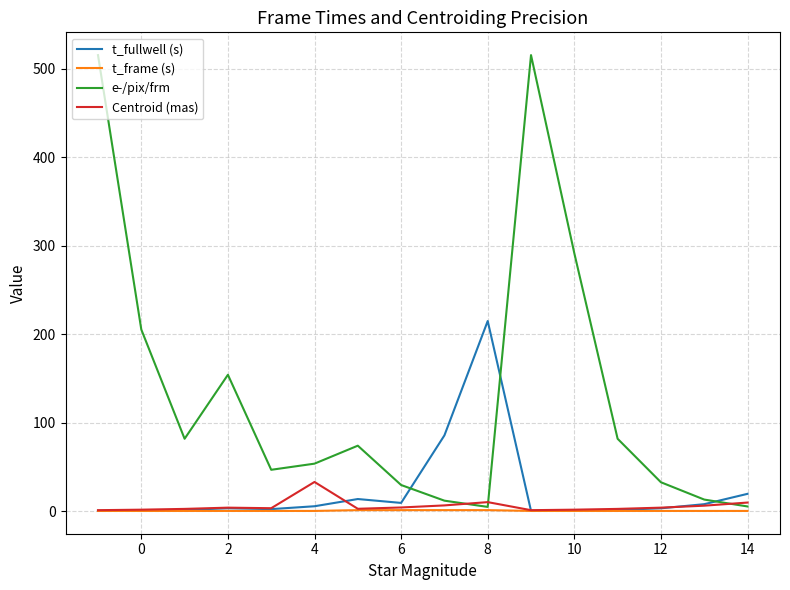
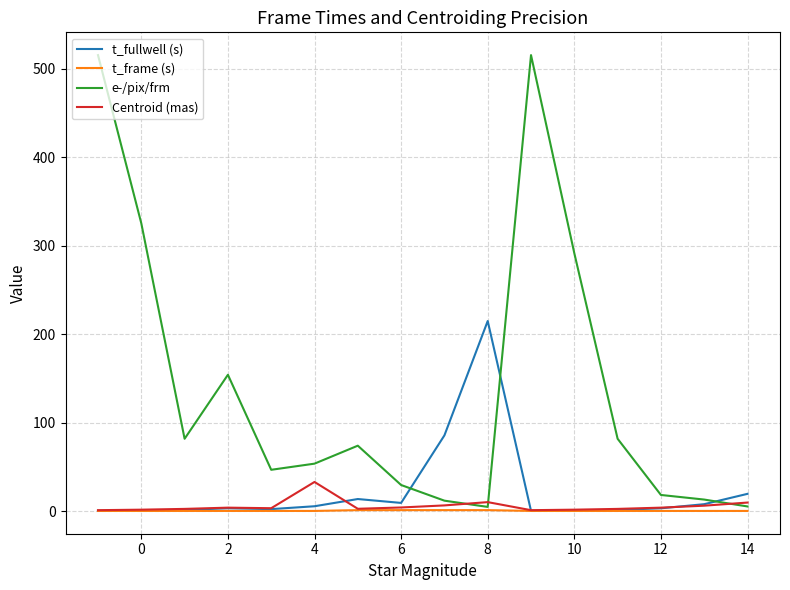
  {
    "t_fullwell (s)": {
      "4": 10,
      "6": 10,
      "8": 210,
      "14": 20
    },
    "t_frame (s)": {
      "2": 0,
      "4": 0,
      "6": 0,
      "8": 0,
      "12": 0,
      "14": 0
    },
    "e-/pix/frm": {
-     "0": 210,
+     "0": 330,
      "2": 150,
      "4": 50,
      "6": 30,
      "8": 0,
      "10": 290,
-     "12": 30,
+     "12": 20,
      "14": 10
    },
    "Centroid (mas)": {
      "4": 30,
      "6": 0,
      "8": 10,
      "14": 10
    }
  }
